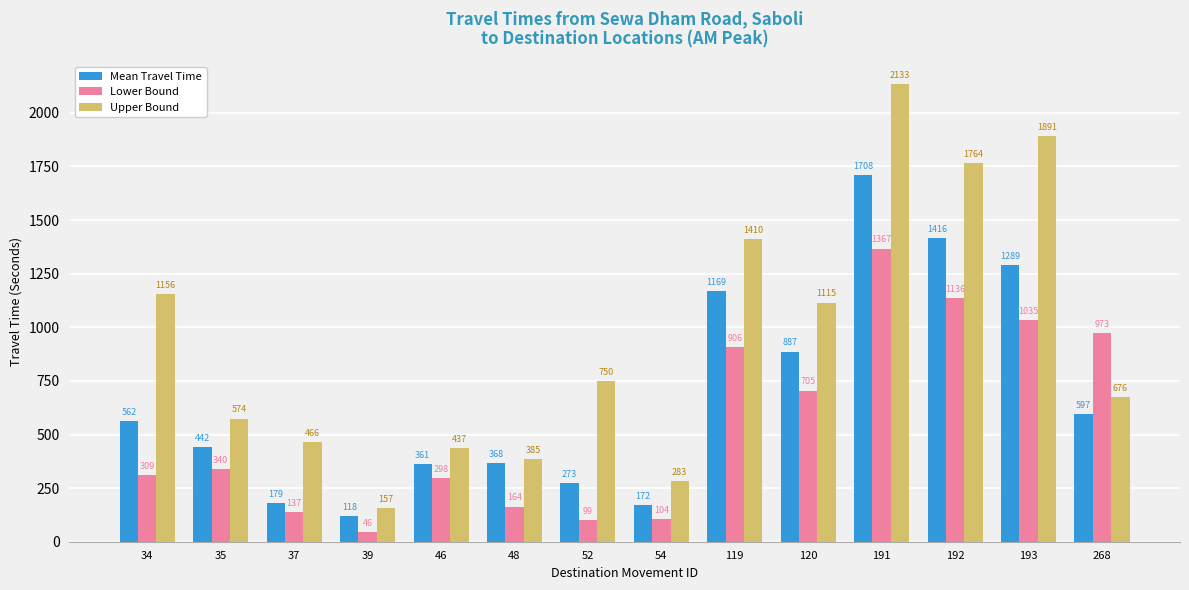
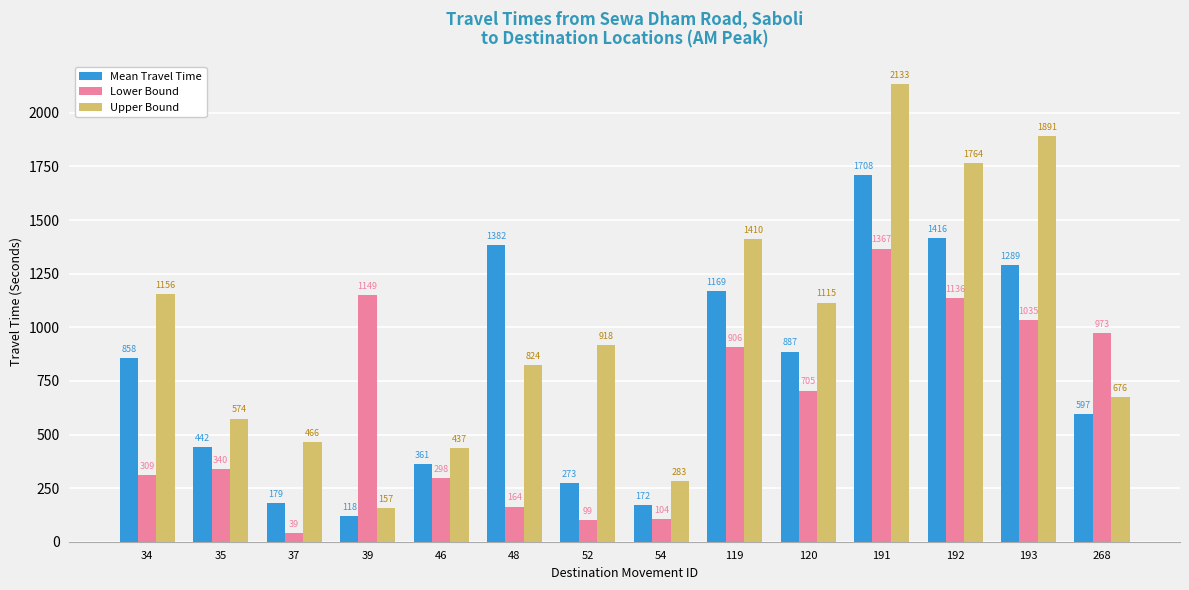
  {
    "Mean Travel Time": {
-     "34": 562,
+     "34": 858,
      "35": 442,
      "37": 179,
      "39": 118,
      "46": 361,
-     "48": 368,
+     "48": 1382,
      "52": 273,
      "54": 172,
      "119": 1169,
      "120": 887,
      "191": 1708,
      "192": 1416,
      "193": 1289,
      "268": 597
    },
    "Lower Bound": {
      "34": 309,
      "35": 340,
-     "37": 137,
-     "39": 46,
+     "37": 39,
+     "39": 1149,
      "46": 298,
      "48": 164,
      "52": 99,
      "54": 104,
      "119": 906,
      "120": 705,
      "191": 1367,
      "192": 1136,
      "193": 1035,
      "268": 973
    },
    "Upper Bound": {
      "34": 1156,
      "35": 574,
      "37": 466,
      "39": 157,
      "46": 437,
-     "48": 385,
-     "52": 750,
+     "48": 824,
+     "52": 918,
      "54": 283,
      "119": 1410,
      "120": 1115,
      "191": 2133,
      "192": 1764,
      "193": 1891,
      "268": 676
    }
  }
